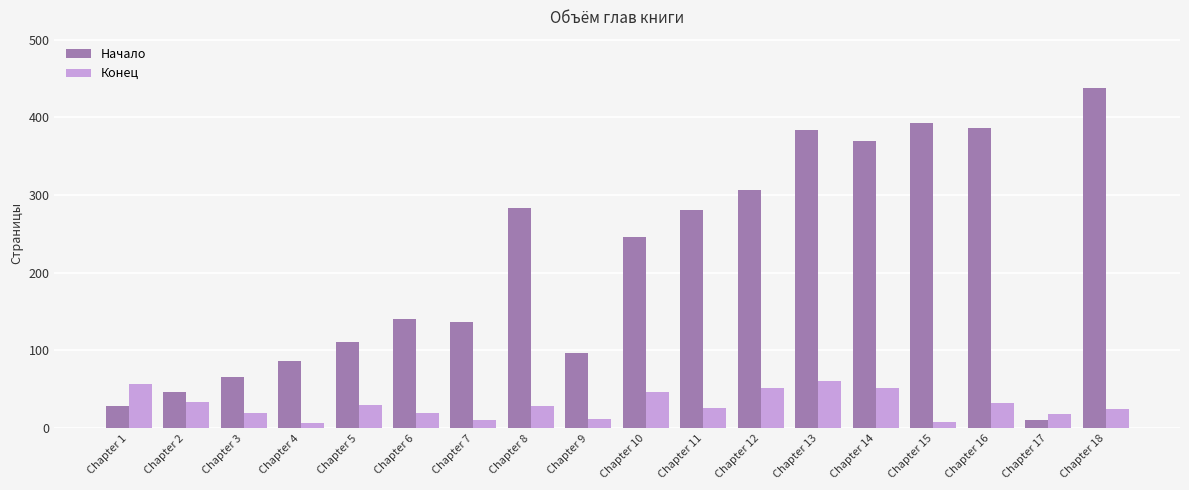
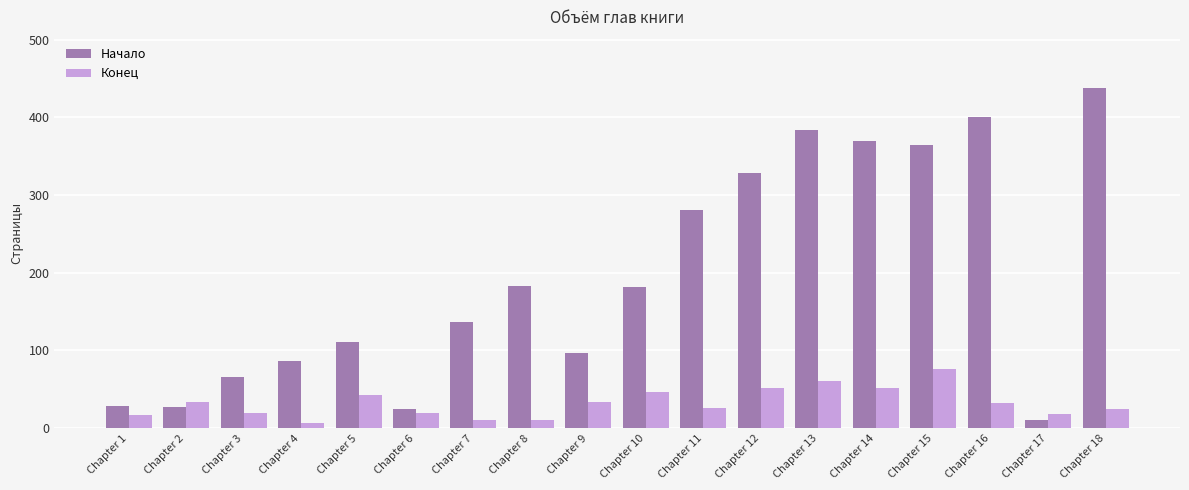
  {
    "Начало": {
      "Chapter 1": 30,
-     "Chapter 2": 50,
+     "Chapter 2": 30,
      "Chapter 3": 70,
      "Chapter 4": 90,
      "Chapter 5": 110,
-     "Chapter 6": 140,
+     "Chapter 6": 30,
      "Chapter 7": 140,
-     "Chapter 8": 280,
+     "Chapter 8": 180,
      "Chapter 9": 100,
-     "Chapter 10": 250,
+     "Chapter 10": 180,
      "Chapter 11": 280,
-     "Chapter 12": 310,
+     "Chapter 12": 330,
      "Chapter 13": 380,
      "Chapter 14": 370,
-     "Chapter 15": 390,
-     "Chapter 16": 390,
+     "Chapter 15": 370,
+     "Chapter 16": 400,
      "Chapter 17": 10,
      "Chapter 18": 440
    },
    "Конец": {
-     "Chapter 1": 60,
+     "Chapter 1": 20,
      "Chapter 2": 30,
      "Chapter 3": 20,
      "Chapter 4": 10,
-     "Chapter 5": 30,
+     "Chapter 5": 40,
      "Chapter 6": 20,
      "Chapter 7": 10,
-     "Chapter 8": 30,
-     "Chapter 9": 10,
+     "Chapter 8": 10,
+     "Chapter 9": 30,
      "Chapter 10": 50,
      "Chapter 11": 30,
      "Chapter 12": 50,
      "Chapter 13": 60,
      "Chapter 14": 50,
-     "Chapter 15": 10,
+     "Chapter 15": 80,
      "Chapter 16": 30,
      "Chapter 17": 20,
      "Chapter 18": 20
    }
  }
